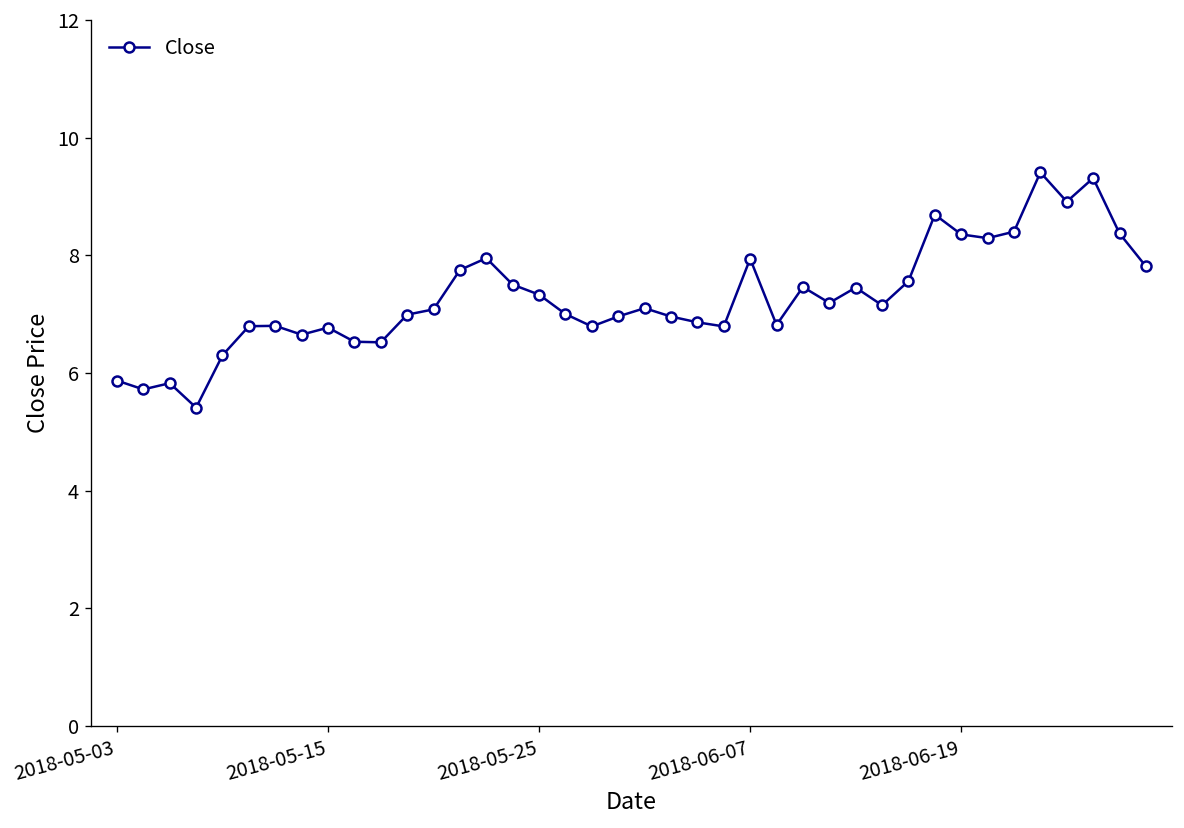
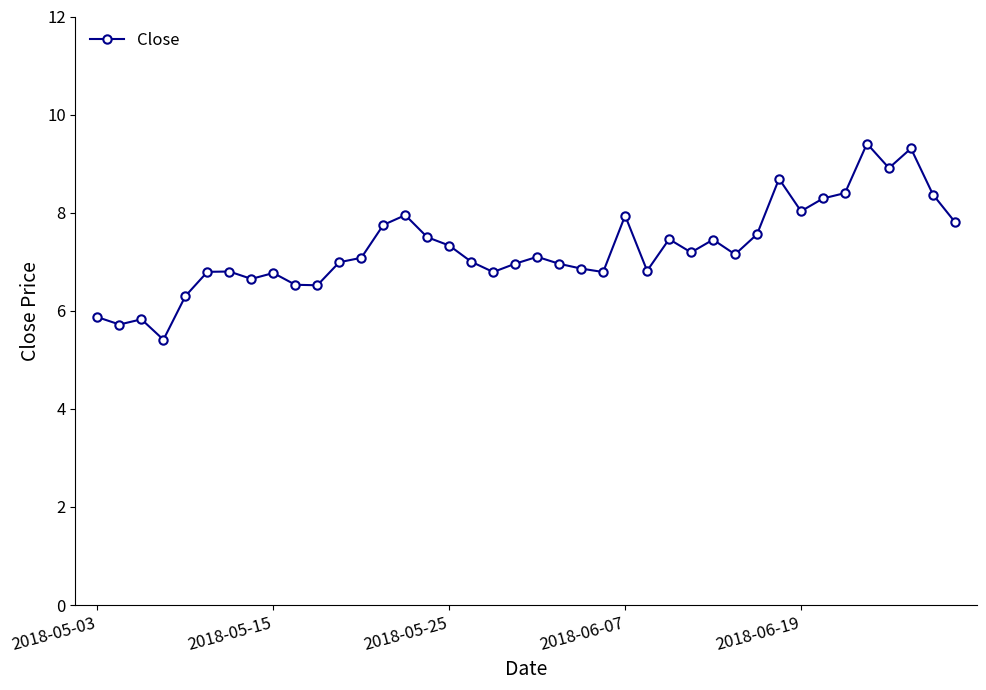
  {
    "2018-05-03": 5.9,
    "2018-05-15": 6.8,
    "2018-05-25": 7.3,
    "2018-06-07": 7.9,
-   "2018-06-19": 8.4
+   "2018-06-19": 8.0
  }
